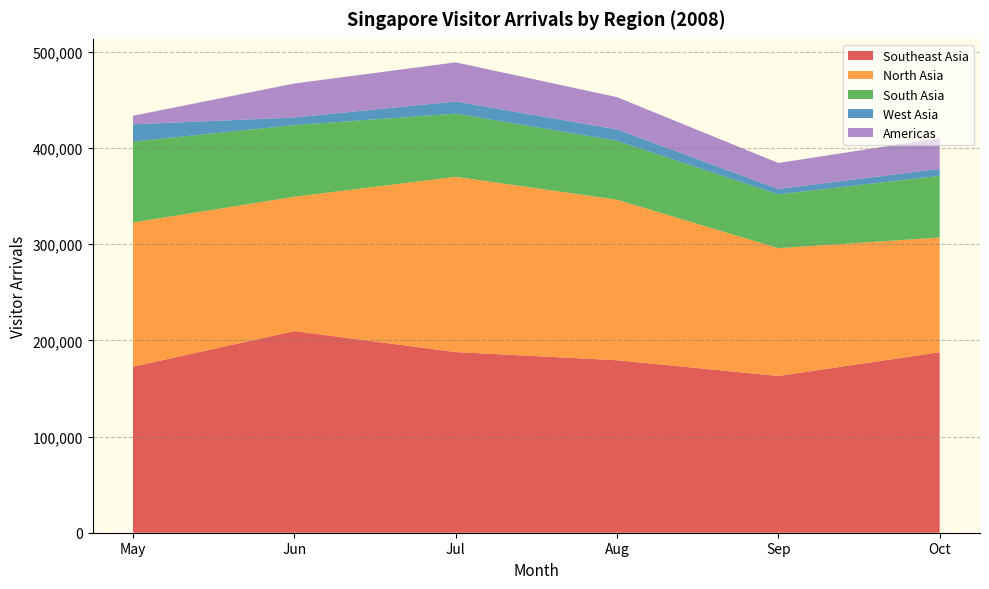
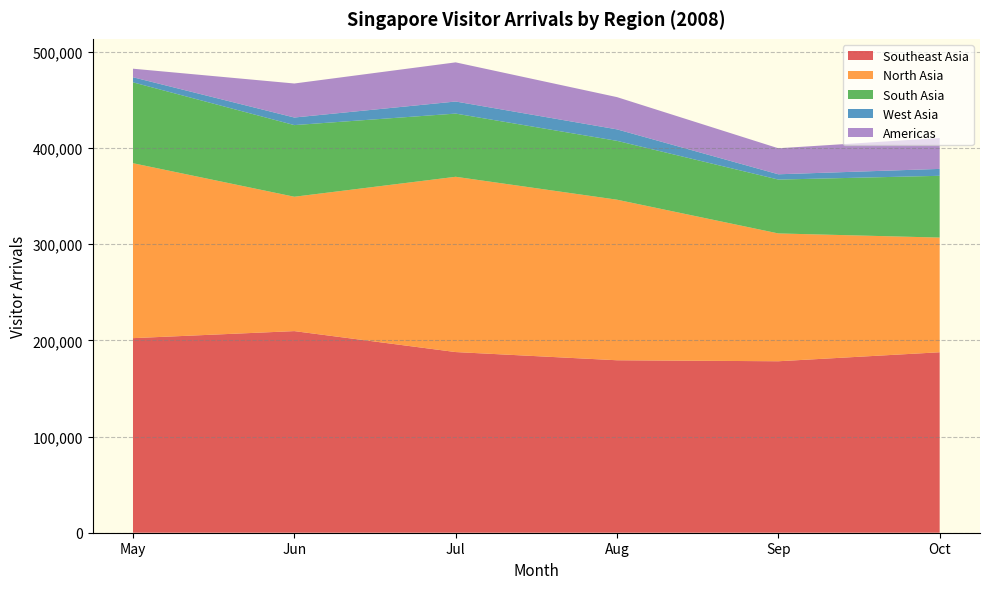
  {
    "Southeast Asia": {
-     "May": "170,000",
+     "May": "200,000",
      "Jun": "210,000",
      "Jul": "190,000",
      "Aug": "180,000",
-     "Sep": "160,000",
+     "Sep": "180,000",
      "Oct": "190,000"
    },
    "North Asia": {
-     "May": "150,000",
+     "May": "180,000",
      "Jun": "140,000",
      "Jul": "180,000",
      "Aug": "170,000",
      "Sep": "130,000",
      "Oct": "120,000"
    },
    "South Asia": {
      "May": "80,000",
      "Jun": "70,000",
      "Jul": "70,000",
      "Aug": "60,000",
      "Sep": "60,000",
      "Oct": "60,000"
    },
    "West Asia": {
-     "May": "20,000",
+     "May": "10,000",
      "Jun": "10,000",
      "Jul": "10,000",
      "Aug": "10,000",
      "Sep": "10,000",
      "Oct": "10,000"
    },
    "Americas": {
      "May": "10,000",
      "Jun": "40,000",
      "Jul": "40,000",
      "Aug": "30,000",
      "Sep": "30,000"
    }
  }
